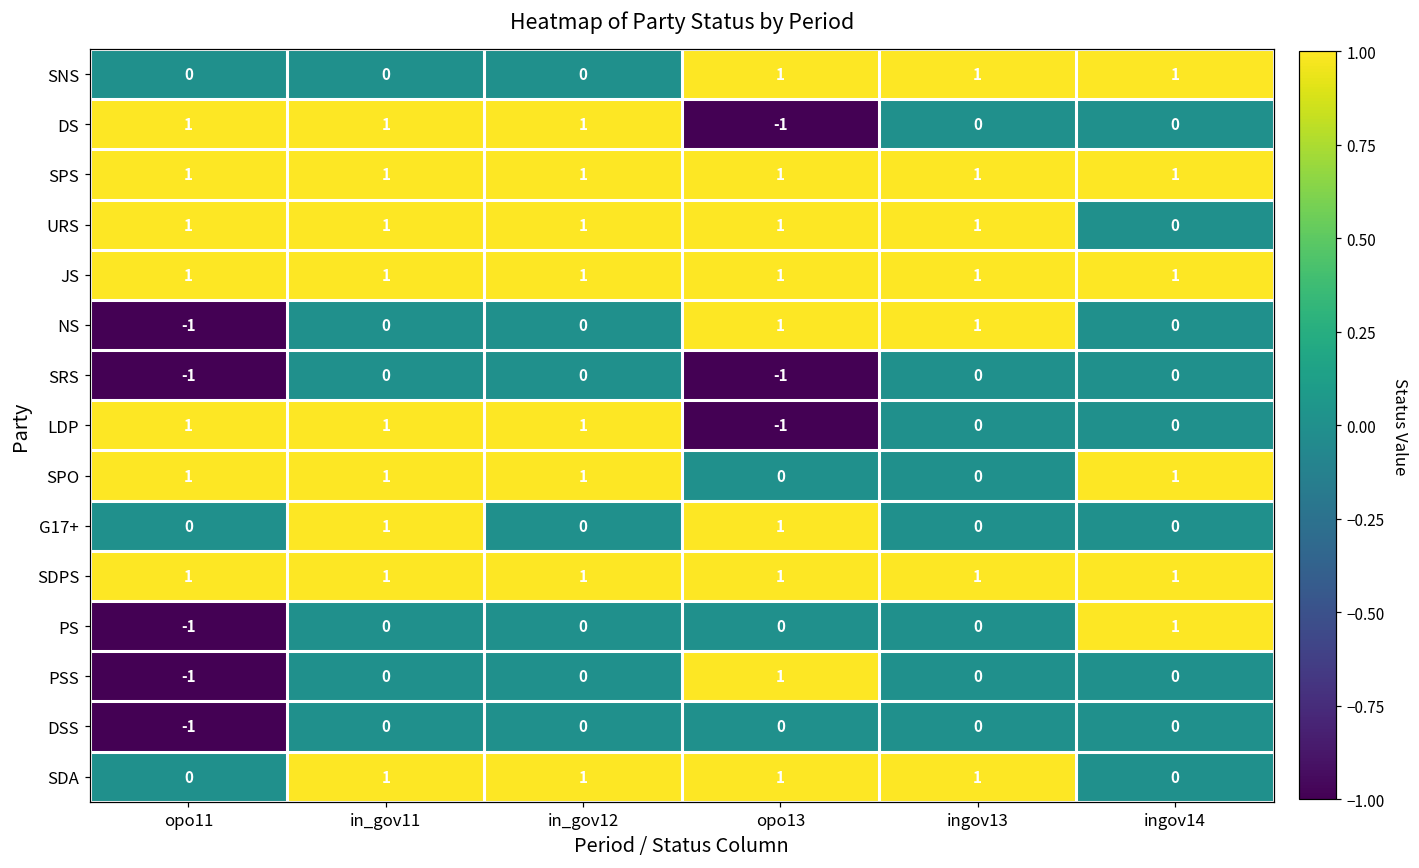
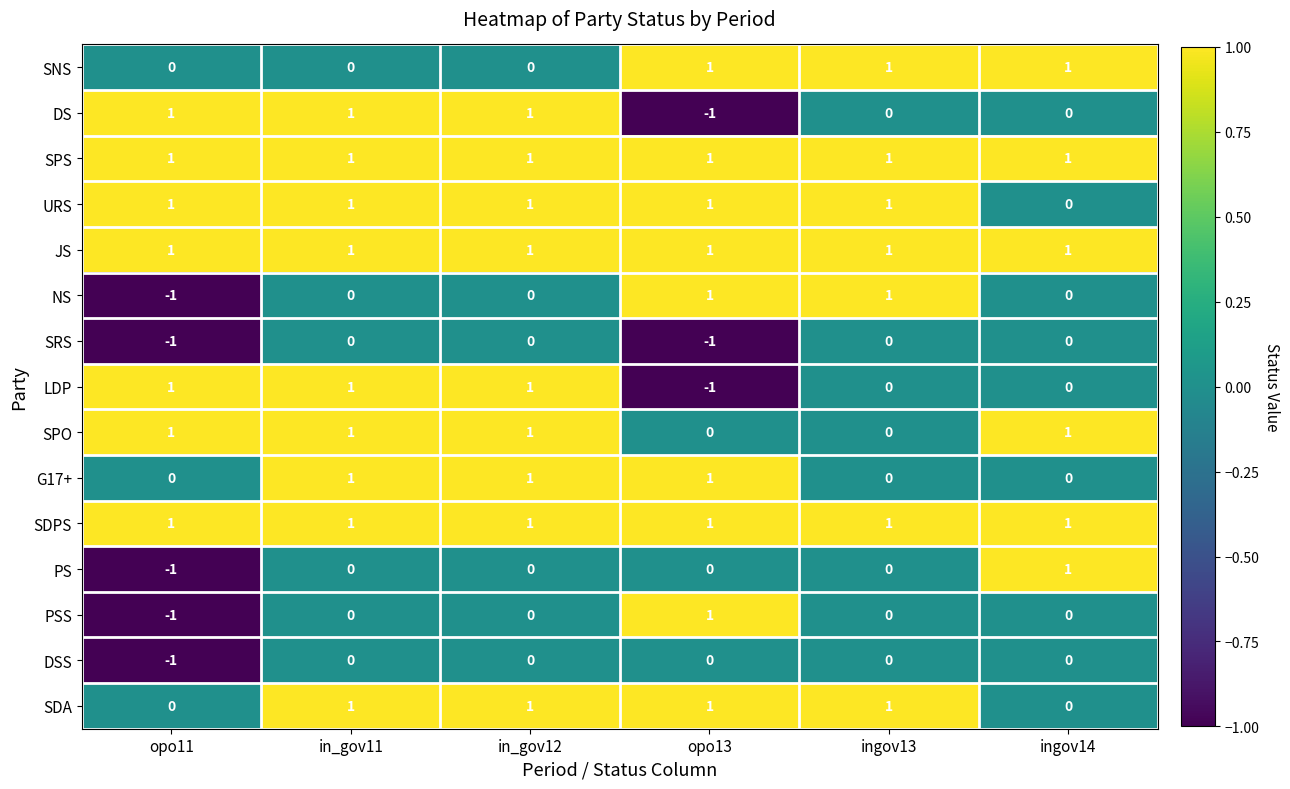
  {
    "SNS": {
      "opo11": 0,
      "in_gov11": 0,
      "in_gov12": 0,
      "opo13": 1,
      "ingov13": 1,
      "ingov14": 1
    },
    "DS": {
      "opo11": 1,
      "in_gov11": 1,
      "in_gov12": 1,
      "opo13": -1,
      "ingov13": 0,
      "ingov14": 0
    },
    "SPS": {
      "opo11": 1,
      "in_gov11": 1,
      "in_gov12": 1,
      "opo13": 1,
      "ingov13": 1,
      "ingov14": 1
    },
    "URS": {
      "opo11": 1,
      "in_gov11": 1,
      "in_gov12": 1,
      "opo13": 1,
      "ingov13": 1,
      "ingov14": 0
    },
    "JS": {
      "opo11": 1,
      "in_gov11": 1,
      "in_gov12": 1,
      "opo13": 1,
      "ingov13": 1,
      "ingov14": 1
    },
    "NS": {
      "opo11": -1,
      "in_gov11": 0,
      "in_gov12": 0,
      "opo13": 1,
      "ingov13": 1,
      "ingov14": 0
    },
    "SRS": {
      "opo11": -1,
      "in_gov11": 0,
      "in_gov12": 0,
      "opo13": -1,
      "ingov13": 0,
      "ingov14": 0
    },
    "LDP": {
      "opo11": 1,
      "in_gov11": 1,
      "in_gov12": 1,
      "opo13": -1,
      "ingov13": 0,
      "ingov14": 0
    },
    "SPO": {
      "opo11": 1,
      "in_gov11": 1,
      "in_gov12": 1,
      "opo13": 0,
      "ingov13": 0,
      "ingov14": 1
    },
    "G17+": {
      "opo11": 0,
      "in_gov11": 1,
-     "in_gov12": 0,
+     "in_gov12": 1,
      "opo13": 1,
      "ingov13": 0,
      "ingov14": 0
    },
    "SDPS": {
      "opo11": 1,
      "in_gov11": 1,
      "in_gov12": 1,
      "opo13": 1,
      "ingov13": 1,
      "ingov14": 1
    },
    "PS": {
      "opo11": -1,
      "in_gov11": 0,
      "in_gov12": 0,
      "opo13": 0,
      "ingov13": 0,
      "ingov14": 1
    },
    "PSS": {
      "opo11": -1,
      "in_gov11": 0,
      "in_gov12": 0,
      "opo13": 1,
      "ingov13": 0,
      "ingov14": 0
    },
    "DSS": {
      "opo11": -1,
      "in_gov11": 0,
      "in_gov12": 0,
      "opo13": 0,
      "ingov13": 0,
      "ingov14": 0
    },
    "SDA": {
      "opo11": 0,
      "in_gov11": 1,
      "in_gov12": 1,
      "opo13": 1,
      "ingov13": 1,
      "ingov14": 0
    }
  }
